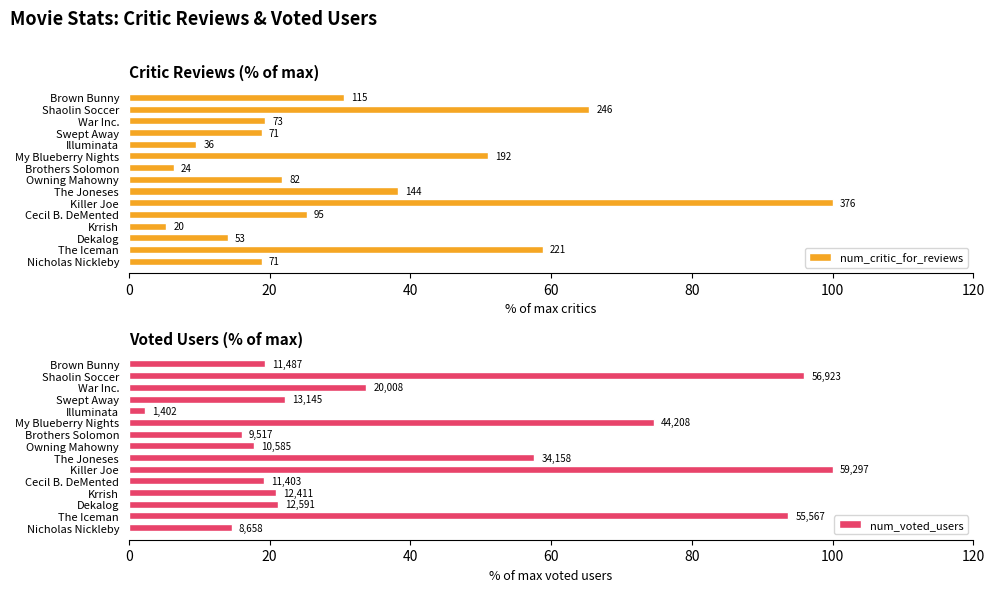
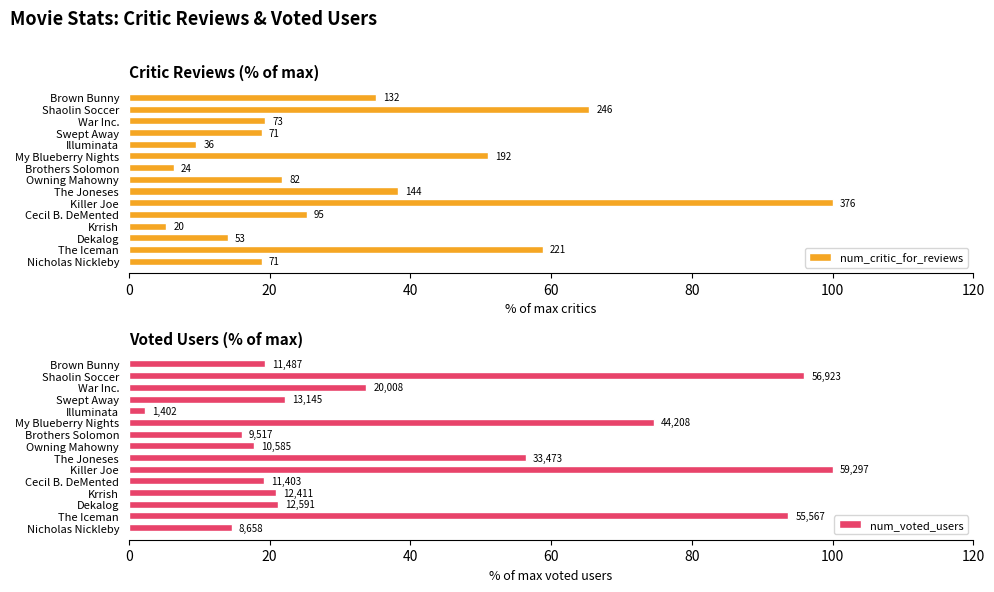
  {
    "Critic Reviews (% of max)": {
-     "Brown Bunny": "115"
+     "Brown Bunny": "132"
    },
    "Voted Users (% of max)": {
-     "The Joneses": "34,158"
+     "The Joneses": "33,473"
    }
  }
